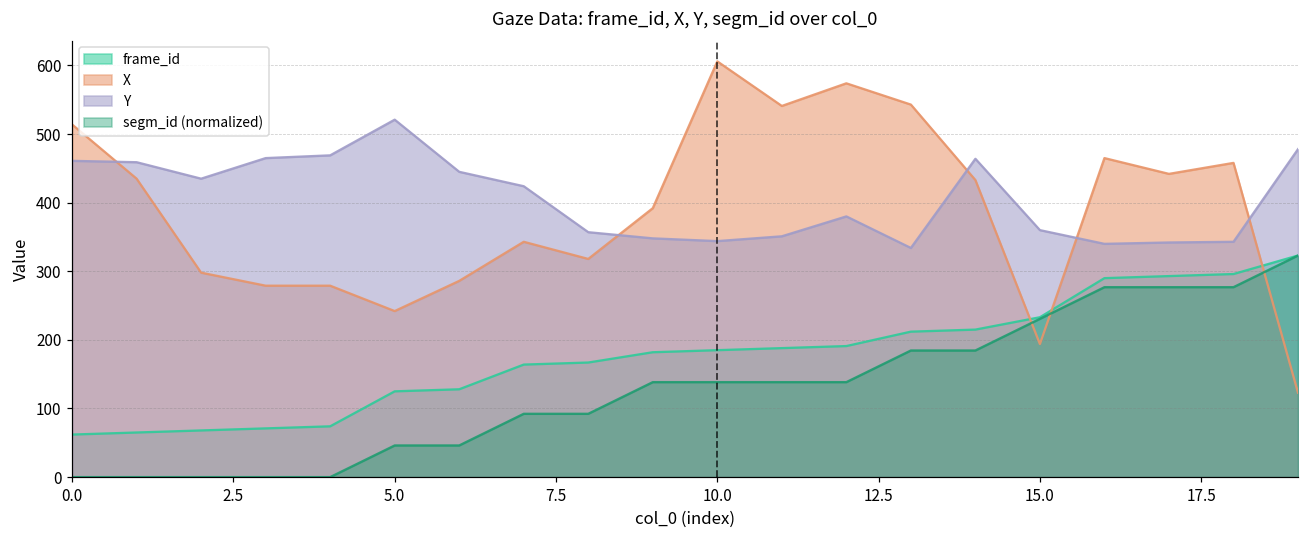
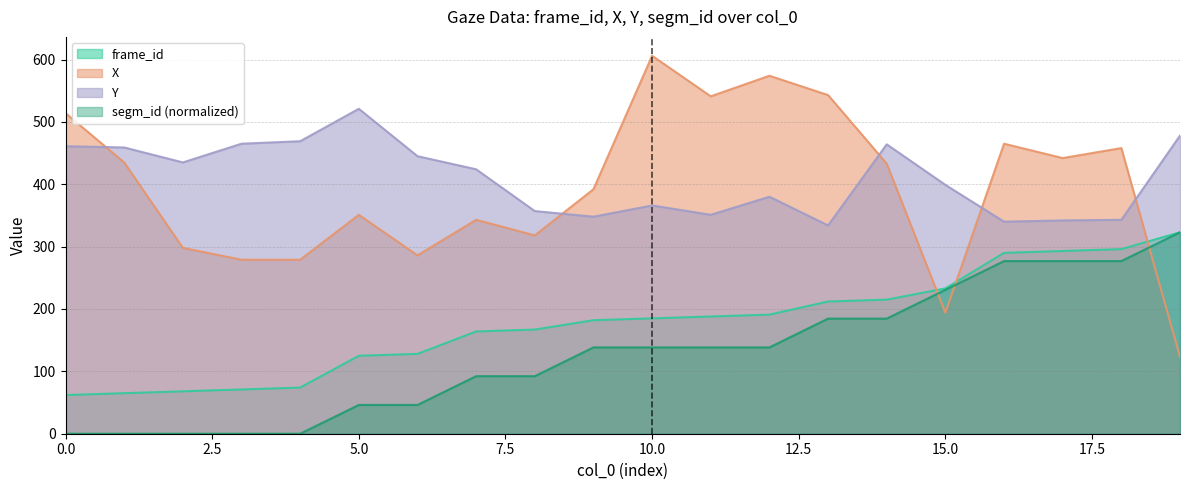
  {
    "X": {
      "0.0": 510,
-     "5.0": 240,
+     "5.0": 350,
      "10.0": 610,
      "15.0": 190
    },
    "Y": {
      "0.0": 460,
      "5.0": 520,
-     "10.0": 340,
-     "15.0": 360
+     "10.0": 370,
+     "15.0": 400
    }
  }
